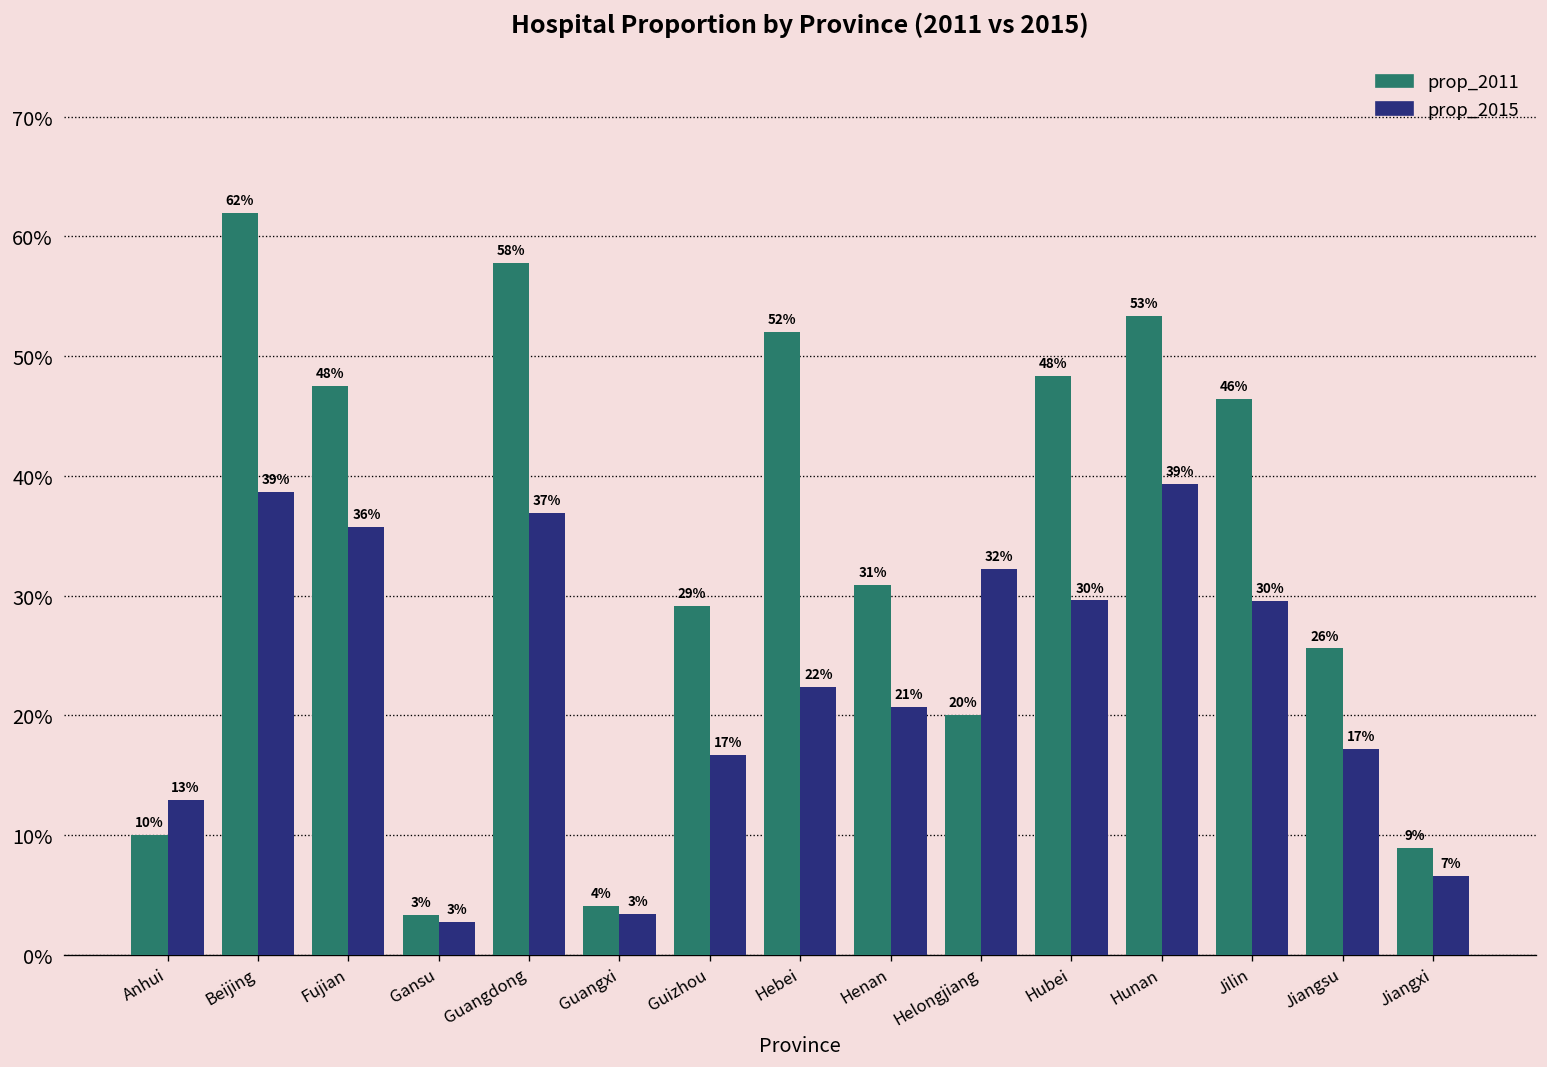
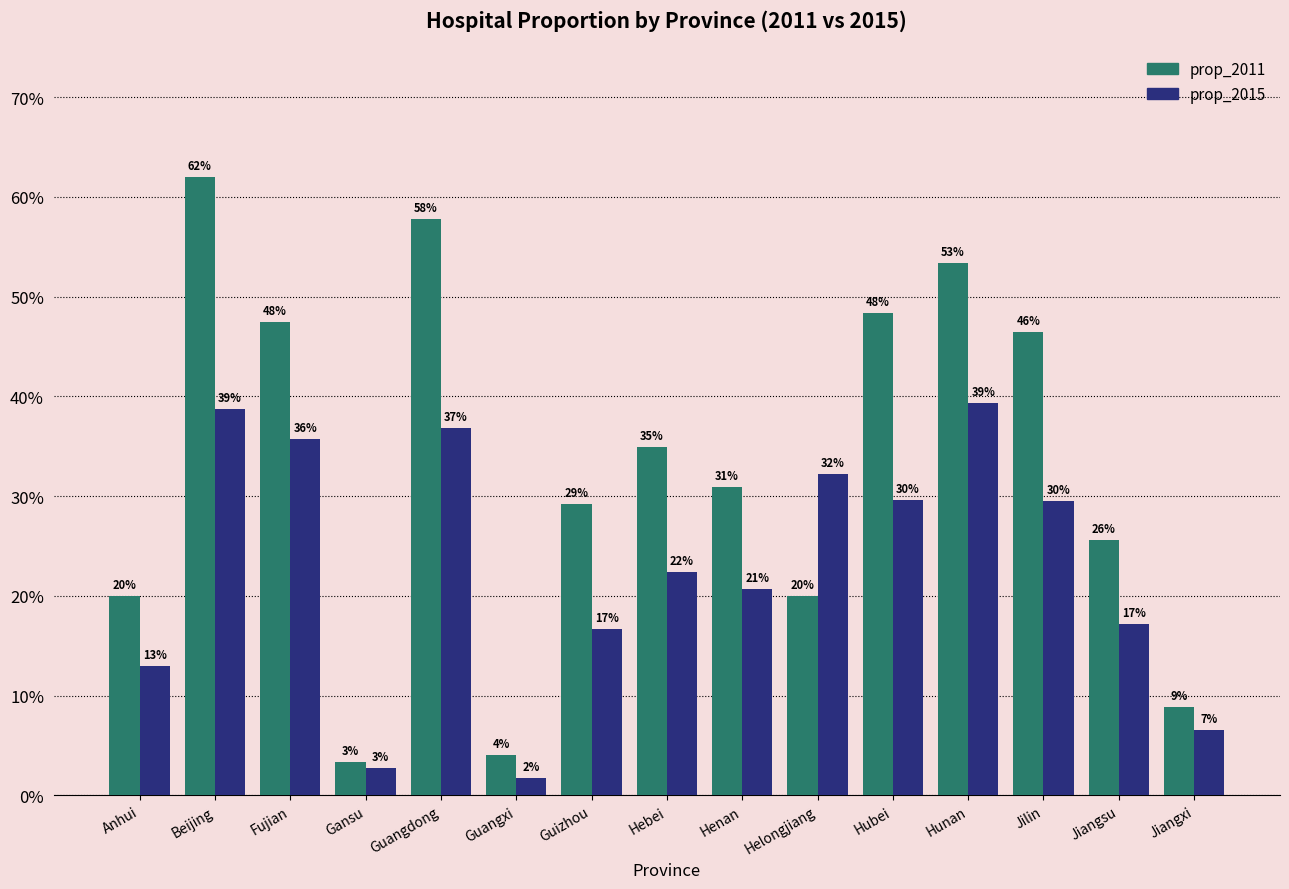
  {
    "prop_2011": {
-     "Anhui": "10%",
+     "Anhui": "20%",
      "Beijing": "62%",
      "Fujian": "48%",
      "Gansu": "3%",
      "Guangdong": "58%",
      "Guangxi": "4%",
      "Guizhou": "29%",
-     "Hebei": "52%",
+     "Hebei": "35%",
      "Henan": "31%",
      "Helongjiang": "20%",
      "Hubei": "48%",
      "Hunan": "53%",
      "Jilin": "46%",
      "Jiangsu": "26%",
      "Jiangxi": "9%"
    },
    "prop_2015": {
      "Anhui": "13%",
      "Beijing": "39%",
      "Fujian": "36%",
      "Gansu": "3%",
      "Guangdong": "37%",
-     "Guangxi": "3%",
+     "Guangxi": "2%",
      "Guizhou": "17%",
      "Hebei": "22%",
      "Henan": "21%",
      "Helongjiang": "32%",
      "Hubei": "30%",
      "Hunan": "39%",
      "Jilin": "30%",
      "Jiangsu": "17%",
      "Jiangxi": "7%"
    }
  }
